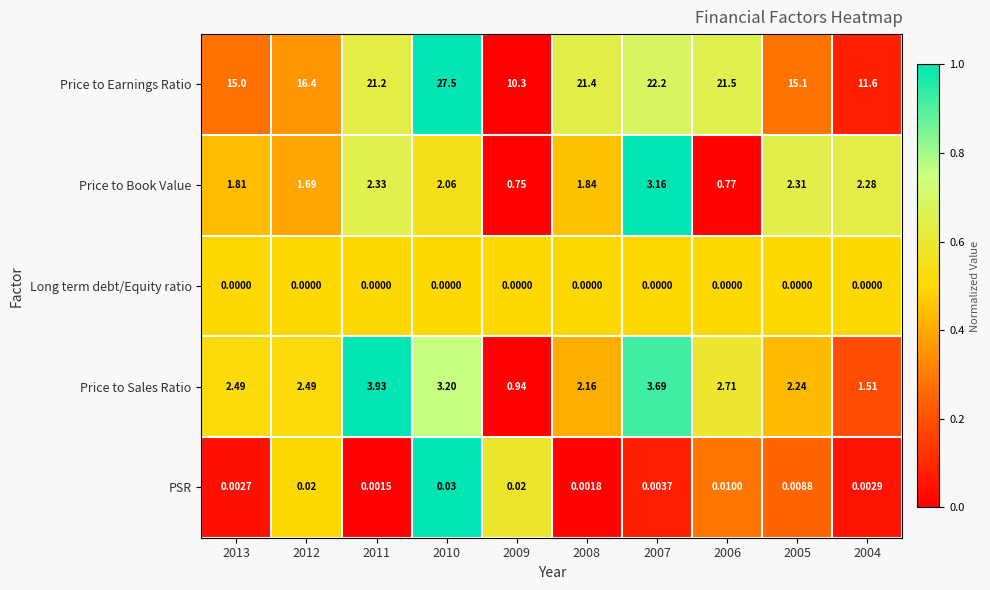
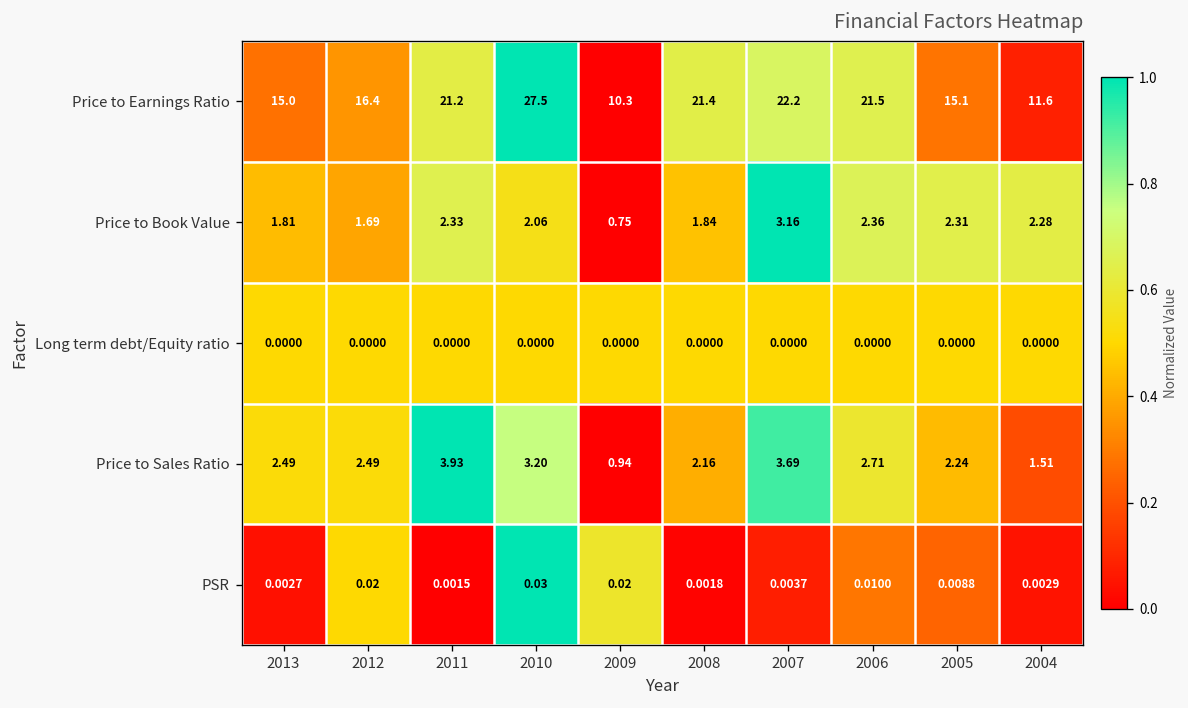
  {
    "Price to Earnings Ratio": {
      "2013": 15.0,
      "2012": 16.4,
      "2011": 21.2,
      "2010": 27.5,
      "2009": 10.3,
      "2008": 21.4,
      "2007": 22.2,
      "2006": 21.5,
      "2005": 15.1,
      "2004": 11.6
    },
    "Price to Book Value": {
      "2013": 1.81,
      "2012": 1.69,
      "2011": 2.33,
      "2010": 2.06,
      "2009": 0.75,
      "2008": 1.84,
      "2007": 3.16,
-     "2006": 0.77,
+     "2006": 2.36,
      "2005": 2.31,
      "2004": 2.28
    },
    "Long term debt/Equity ratio": {
      "2013": 0.0000,
      "2012": 0.0000,
      "2011": 0.0000,
      "2010": 0.0000,
      "2009": 0.0000,
      "2008": 0.0000,
      "2007": 0.0000,
      "2006": 0.0000,
      "2005": 0.0000,
      "2004": 0.0000
    },
    "Price to Sales Ratio": {
      "2013": 2.49,
      "2012": 2.49,
      "2011": 3.93,
      "2010": 3.20,
      "2009": 0.94,
      "2008": 2.16,
      "2007": 3.69,
      "2006": 2.71,
      "2005": 2.24,
      "2004": 1.51
    },
    "PSR": {
      "2013": 0.0027,
      "2012": 0.02,
      "2011": 0.0015,
      "2010": 0.03,
      "2009": 0.02,
      "2008": 0.0018,
      "2007": 0.0037,
      "2006": 0.0100,
      "2005": 0.0088,
      "2004": 0.0029
    }
  }
